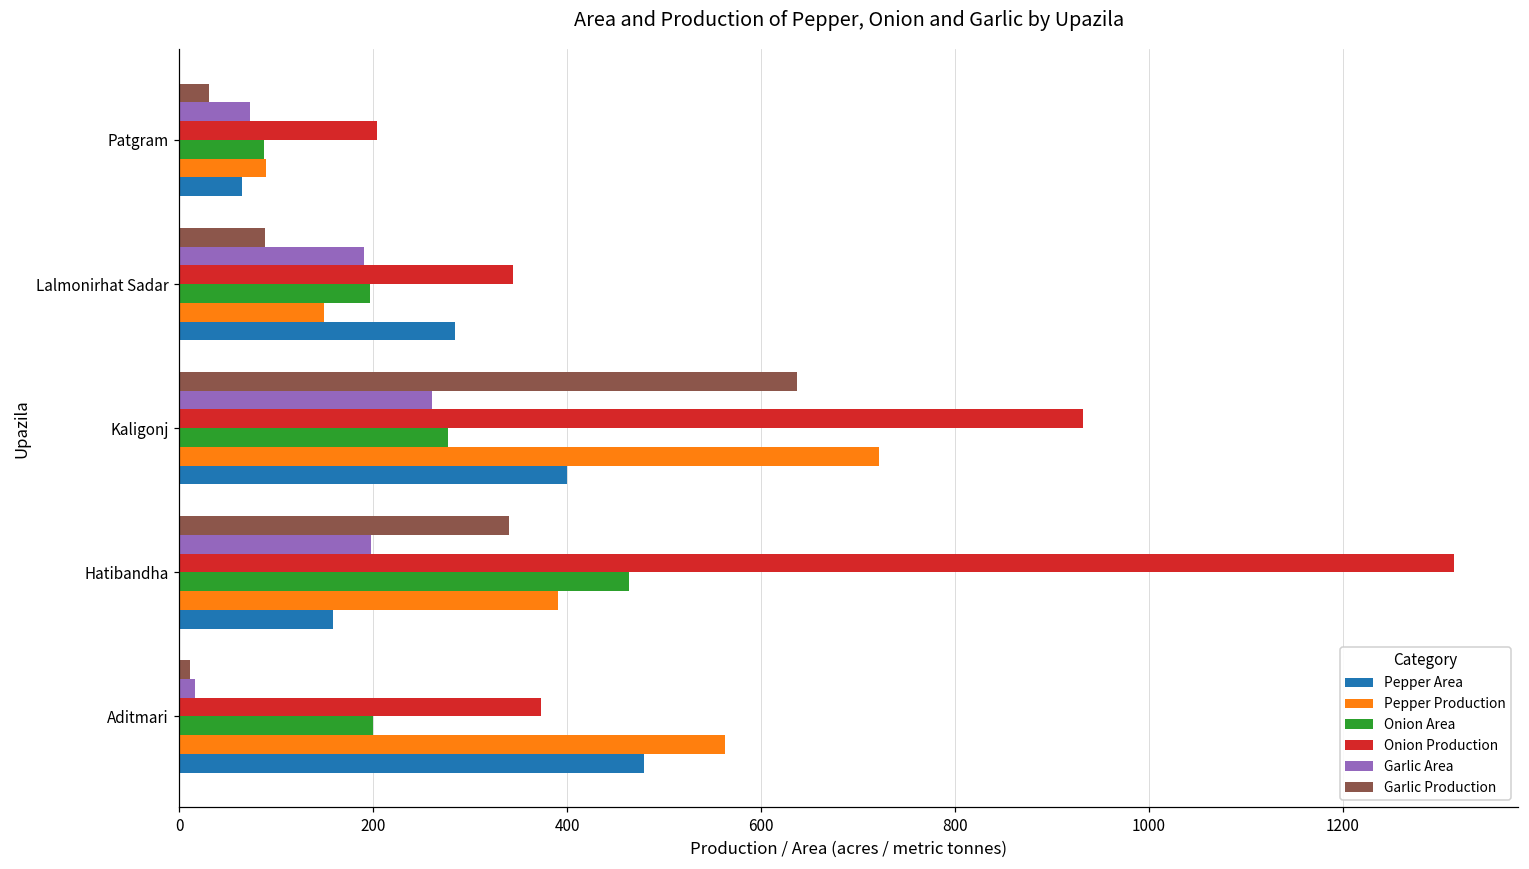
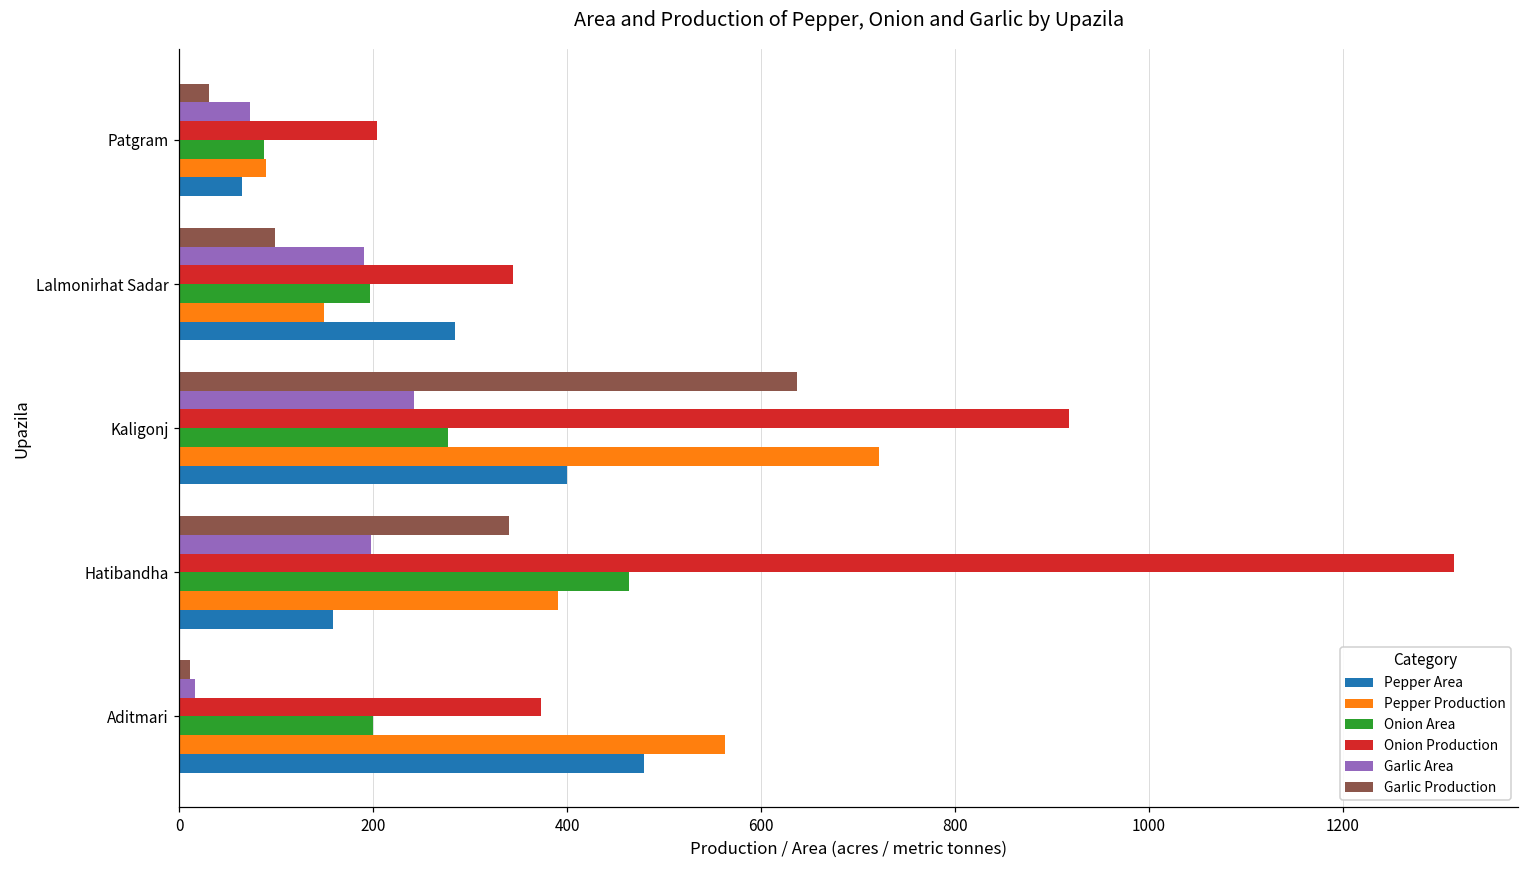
  {
    "Pepper Area": {
      "Patgram": 70,
      "Lalmonirhat Sadar": 280,
      "Kaligonj": 400,
      "Hatibandha": 160,
      "Aditmari": 480
    },
    "Pepper Production": {
      "Patgram": 90,
      "Lalmonirhat Sadar": 150,
      "Kaligonj": 720,
      "Hatibandha": 390,
      "Aditmari": 560
    },
    "Onion Area": {
      "Patgram": 90,
      "Lalmonirhat Sadar": 200,
      "Kaligonj": 280,
      "Hatibandha": 460,
      "Aditmari": 200
    },
    "Onion Production": {
      "Patgram": 200,
      "Lalmonirhat Sadar": 340,
-     "Kaligonj": 930,
+     "Kaligonj": 920,
      "Hatibandha": 1320,
      "Aditmari": 370
    },
    "Garlic Area": {
      "Patgram": 70,
      "Lalmonirhat Sadar": 190,
-     "Kaligonj": 260,
+     "Kaligonj": 240,
      "Hatibandha": 200,
      "Aditmari": 20
    },
    "Garlic Production": {
      "Patgram": 30,
-     "Lalmonirhat Sadar": 90,
+     "Lalmonirhat Sadar": 100,
      "Kaligonj": 640,
      "Hatibandha": 340,
      "Aditmari": 10
    }
  }
